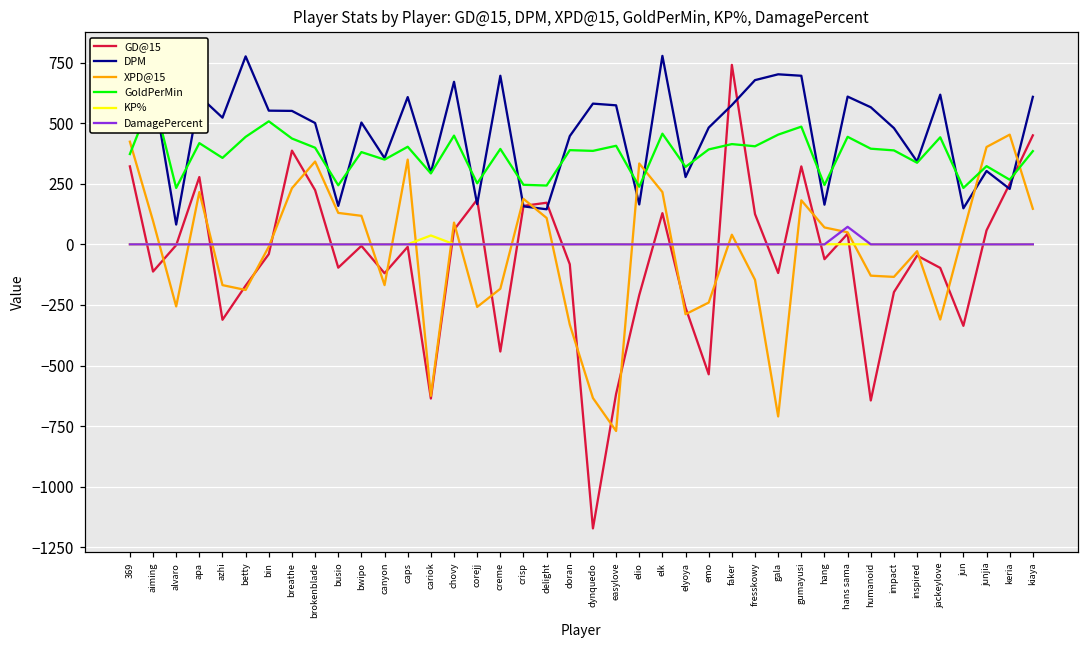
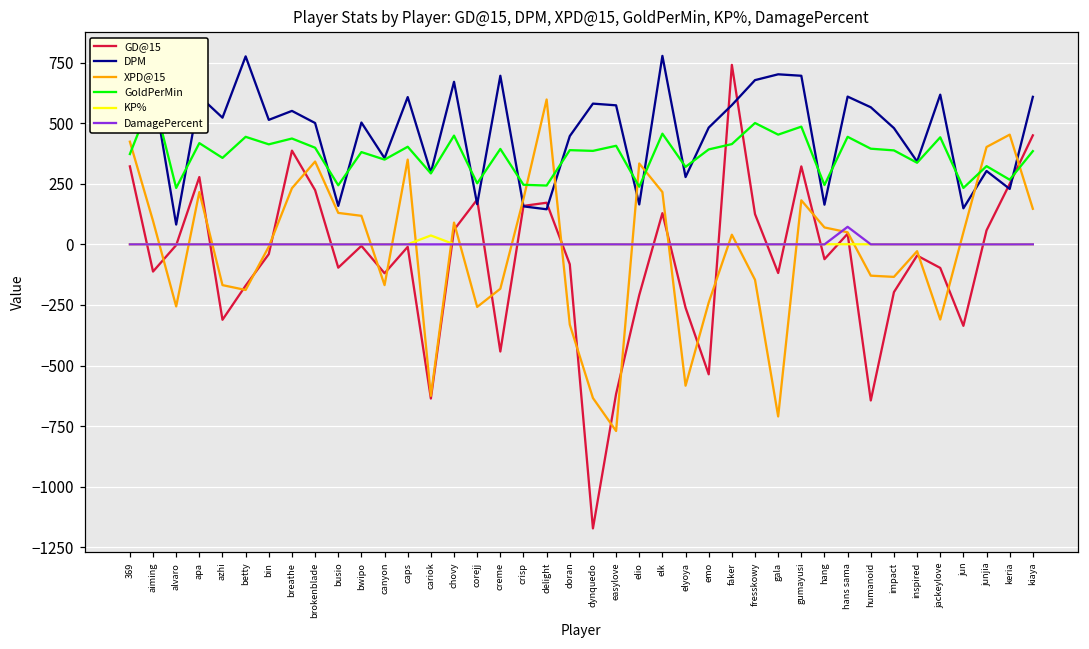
  {
    "GD@15": {
      "369": 320,
      "aiming": -110,
      "apa": 280,
      "azhi": -310,
      "betty": -170,
      "bin": -40,
      "breathe": 390,
      "brokenblade": 220,
      "busio": -100,
      "canyon": -120,
      "chovy": 60,
      "corejj": 190,
      "creme": -440,
      "delight": 170,
      "doran": -80,
      "dynquedo": -1170,
      "easylove": -620,
      "elio": -210,
      "elk": 130,
      "elyoya": -260,
      "emo": -540,
      "faker": 740,
      "fresskowy": 130,
      "gala": -120,
      "gumayusi": 320,
      "hang": -60,
      "humanoid": -640,
      "impact": -200,
      "inspired": -50,
      "jackeylove": -100,
      "jun": -340,
      "junjia": 60,
      "keria": 250,
      "kiaya": 450
    },
    "DPM": {
      "alvaro": 80,
      "azhi": 520,
      "betty": 780,
-     "bin": 550,
+     "bin": 510,
      "breathe": 550,
      "brokenblade": 500,
      "busio": 160,
      "bwipo": 500,
      "caps": 610,
      "chovy": 670,
      "corejj": 170,
      "creme": 700,
      "delight": 150,
      "doran": 450,
      "dynquedo": 580,
      "easylove": 570,
      "elio": 170,
      "elk": 780,
      "elyoya": 280,
      "emo": 480,
      "faker": 580,
      "fresskowy": 680,
      "gala": 700,
      "gumayusi": 700,
      "hang": 160,
      "hans sama": 610,
      "humanoid": 570,
      "impact": 480,
      "jackeylove": 620,
      "jun": 150,
      "junjia": 300,
      "keria": 230,
      "kiaya": 610
    },
    "XPD@15": {
      "369": 420,
      "aiming": 100,
      "alvaro": -260,
      "apa": 220,
      "azhi": -170,
      "betty": -190,
      "breathe": 230,
      "brokenblade": 340,
      "busio": 130,
      "bwipo": 120,
      "canyon": -170,
      "caps": 350,
      "chovy": 90,
      "corejj": -260,
      "creme": -180,
      "crisp": 190,
-     "delight": 110,
+     "delight": 600,
      "doran": -330,
      "dynquedo": -630,
      "easylove": -770,
      "elio": 330,
      "elk": 220,
-     "elyoya": -290,
+     "elyoya": -580,
      "emo": -240,
      "faker": 40,
      "fresskowy": -150,
      "gala": -710,
      "gumayusi": 180,
      "hang": 70,
      "humanoid": -130,
      "impact": -130,
      "inspired": -30,
      "jackeylove": -310,
      "jun": 50,
      "junjia": 400,
      "keria": 450,
      "kiaya": 150
    },
    "GoldPerMin": {
      "369": 370,
      "alvaro": 230,
      "apa": 420,
      "azhi": 360,
      "betty": 440,
-     "bin": 510,
+     "bin": 410,
      "breathe": 440,
      "brokenblade": 400,
      "busio": 240,
      "bwipo": 380,
      "caps": 400,
      "chovy": 450,
      "corejj": 250,
      "creme": 390,
      "crisp": 250,
      "delight": 240,
      "doran": 390,
      "dynquedo": 390,
      "easylove": 410,
      "elio": 240,
      "elk": 460,
      "elyoya": 320,
      "emo": 390,
      "faker": 410,
-     "fresskowy": 410,
+     "fresskowy": 500,
      "gala": 450,
      "gumayusi": 490,
      "hang": 250,
      "hans sama": 440,
      "humanoid": 400,
      "impact": 390,
      "jackeylove": 440,
      "jun": 230,
      "junjia": 320,
      "keria": 270,
      "kiaya": 390
    },
    "KP%": {
      "cariok": 40,
      "hans sama": 0
    },
    "DamagePercent": {
      "cariok": 0,
      "hans sama": 70
    }
  }
